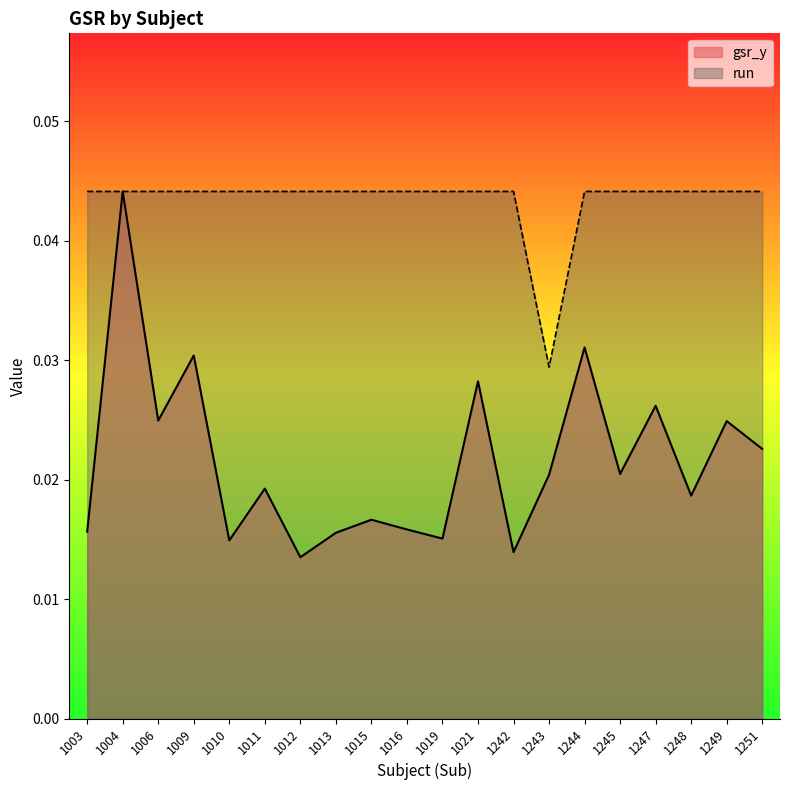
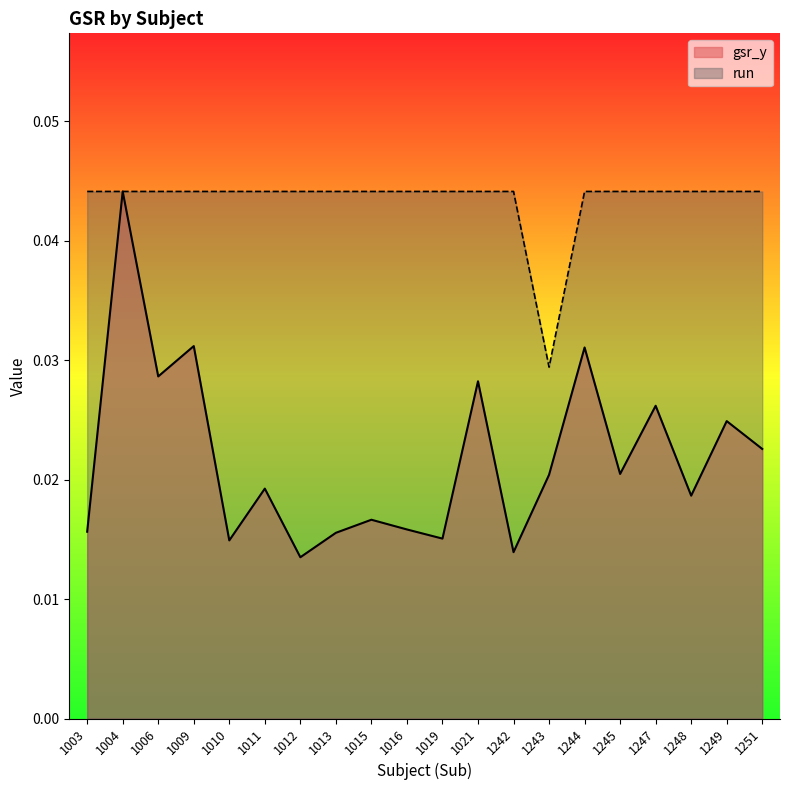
  {
    "gsr_y": {
      "1003": 0.0156,
-     "1006": 0.0249,
-     "1009": 0.0304,
+     "1006": 0.0286,
+     "1009": 0.0312,
      "1010": 0.0149,
      "1011": 0.0192,
      "1012": 0.0135,
      "1013": 0.0155,
      "1015": 0.0166,
      "1016": 0.0158,
      "1019": 0.0151,
      "1021": 0.0282,
      "1242": 0.0139,
      "1243": 0.0204,
      "1244": 0.0311,
      "1245": 0.0205,
      "1247": 0.0262,
      "1248": 0.0187,
      "1249": 0.0249,
      "1251": 0.0226
    },
    "run": {
      "1003": 0.0441,
      "1006": 0.0441,
      "1009": 0.0441,
      "1010": 0.0441,
      "1011": 0.0441,
      "1012": 0.0441,
      "1013": 0.0441,
      "1015": 0.0441,
      "1016": 0.0441,
      "1019": 0.0441,
      "1021": 0.0441,
      "1242": 0.0441,
      "1243": 0.0294,
      "1244": 0.0441,
      "1245": 0.0441,
      "1247": 0.0441,
      "1248": 0.0441,
      "1249": 0.0441,
      "1251": 0.0441
    }
  }
